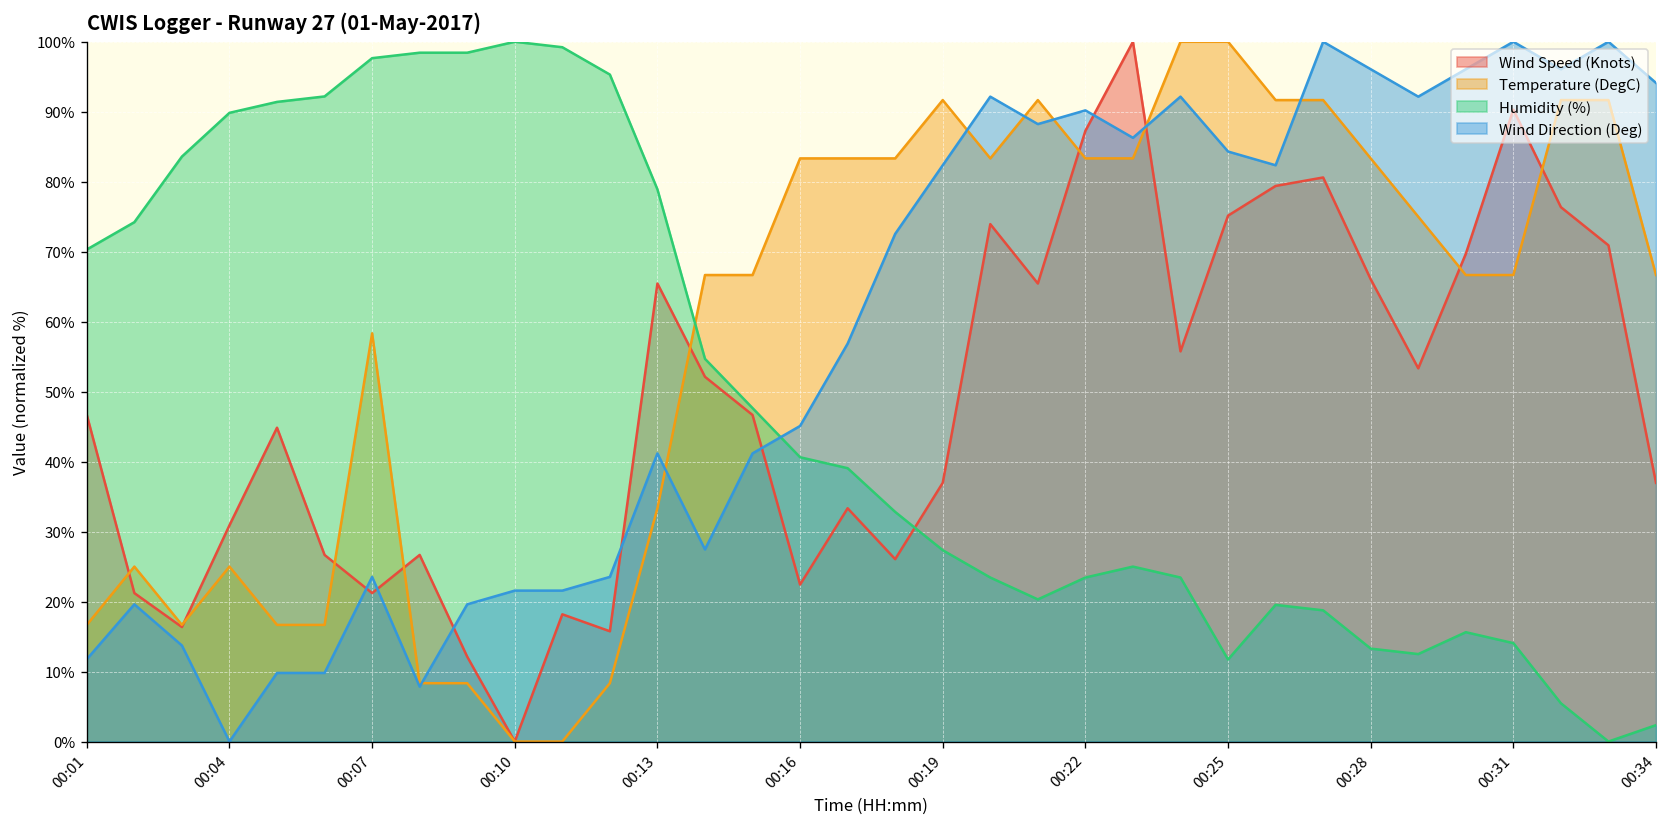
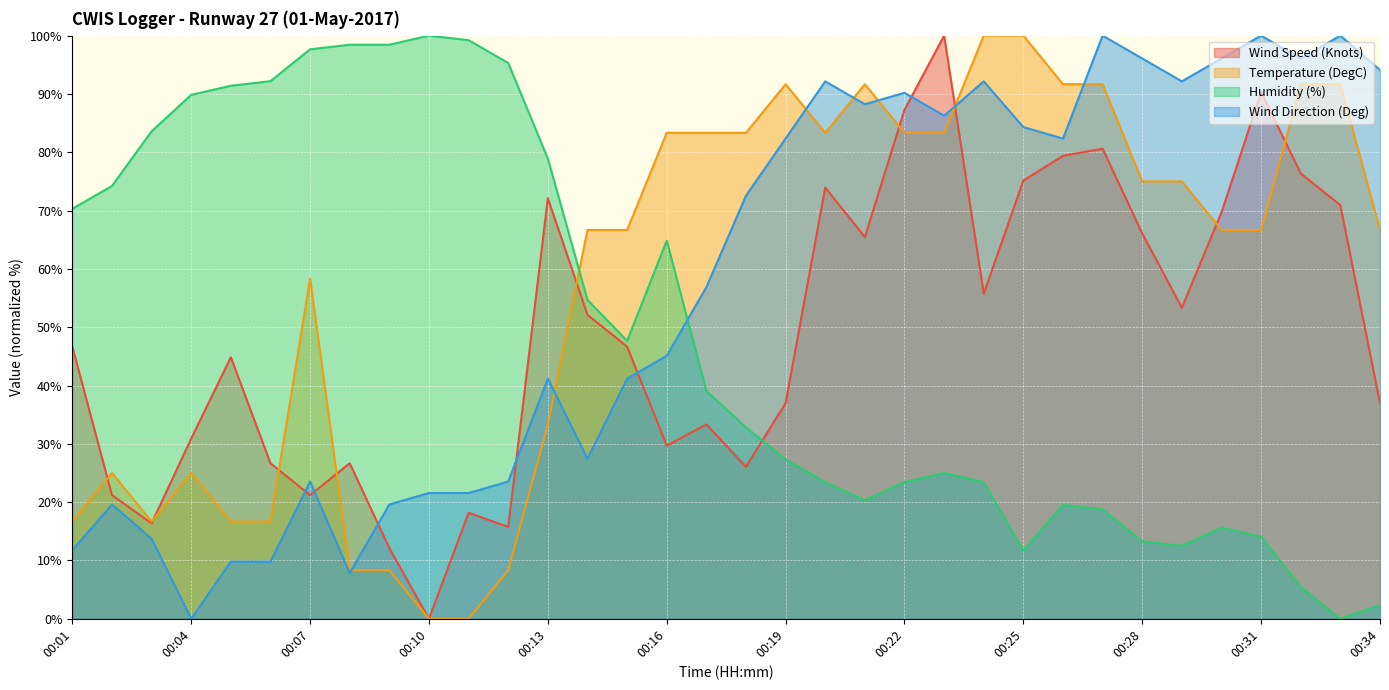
  {
    "Wind Speed (Knots)": {
      "00:01": "47%",
      "00:04": "31%",
      "00:07": "21%",
-     "00:13": "65%",
-     "00:16": "22%",
+     "00:13": "72%",
+     "00:16": "30%",
      "00:19": "37%",
      "00:22": "87%",
      "00:25": "75%",
      "00:28": "66%",
      "00:34": "37%"
    },
    "Temperature (DegC)": {
      "00:01": "17%",
      "00:04": "25%",
      "00:07": "58%",
      "00:13": "33%",
      "00:16": "83%",
      "00:19": "92%",
      "00:22": "83%",
      "00:25": "100%",
-     "00:28": "83%",
+     "00:28": "75%",
      "00:31": "67%",
      "00:34": "67%"
    },
    "Humidity (%)": {
      "00:01": "70%",
      "00:04": "90%",
      "00:07": "98%",
      "00:10": "100%",
      "00:13": "79%",
-     "00:16": "41%",
+     "00:16": "65%",
      "00:19": "27%",
      "00:22": "23%",
      "00:25": "12%",
      "00:28": "13%",
      "00:31": "14%",
      "00:34": "2%"
    },
    "Wind Direction (Deg)": {
      "00:01": "12%",
      "00:04": "0%",
      "00:07": "24%",
      "00:10": "22%",
      "00:13": "41%",
      "00:16": "45%",
      "00:19": "82%",
      "00:22": "90%",
      "00:25": "84%",
      "00:28": "96%",
      "00:31": "100%",
      "00:34": "94%"
    }
  }
